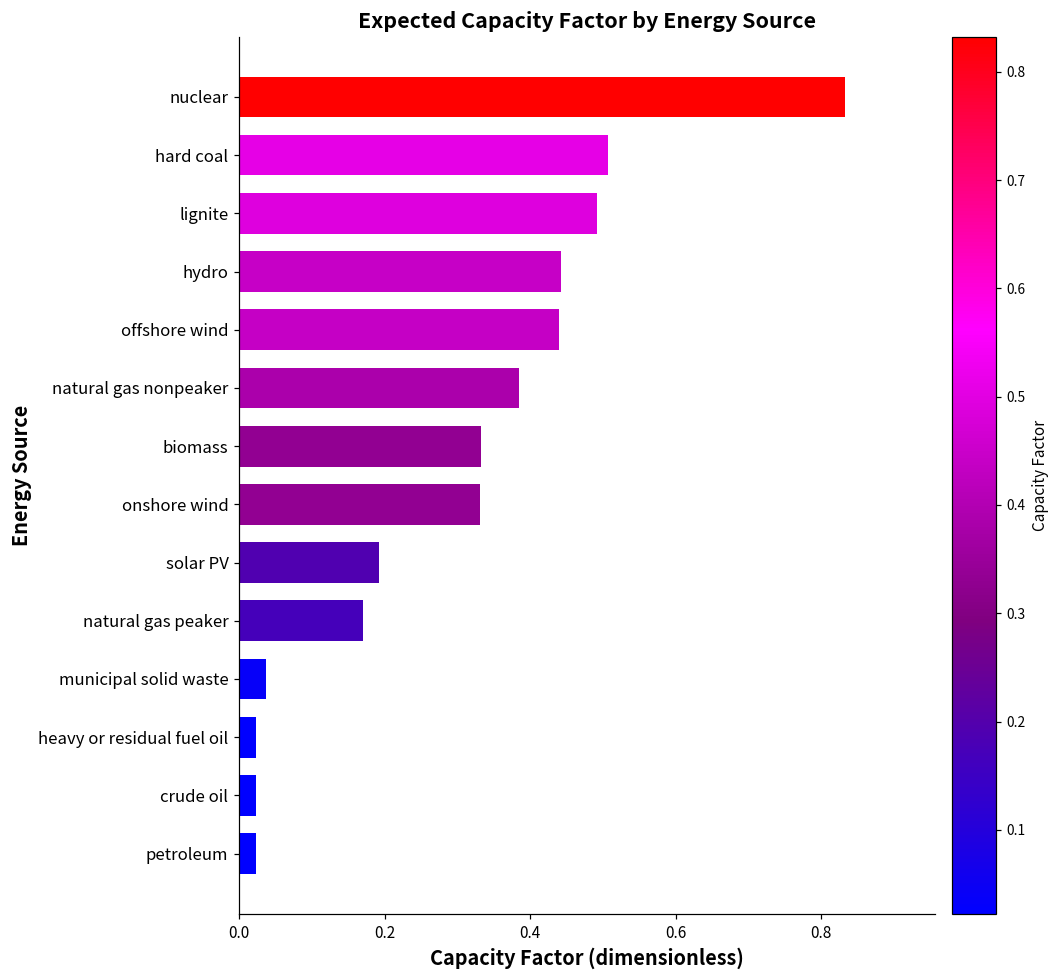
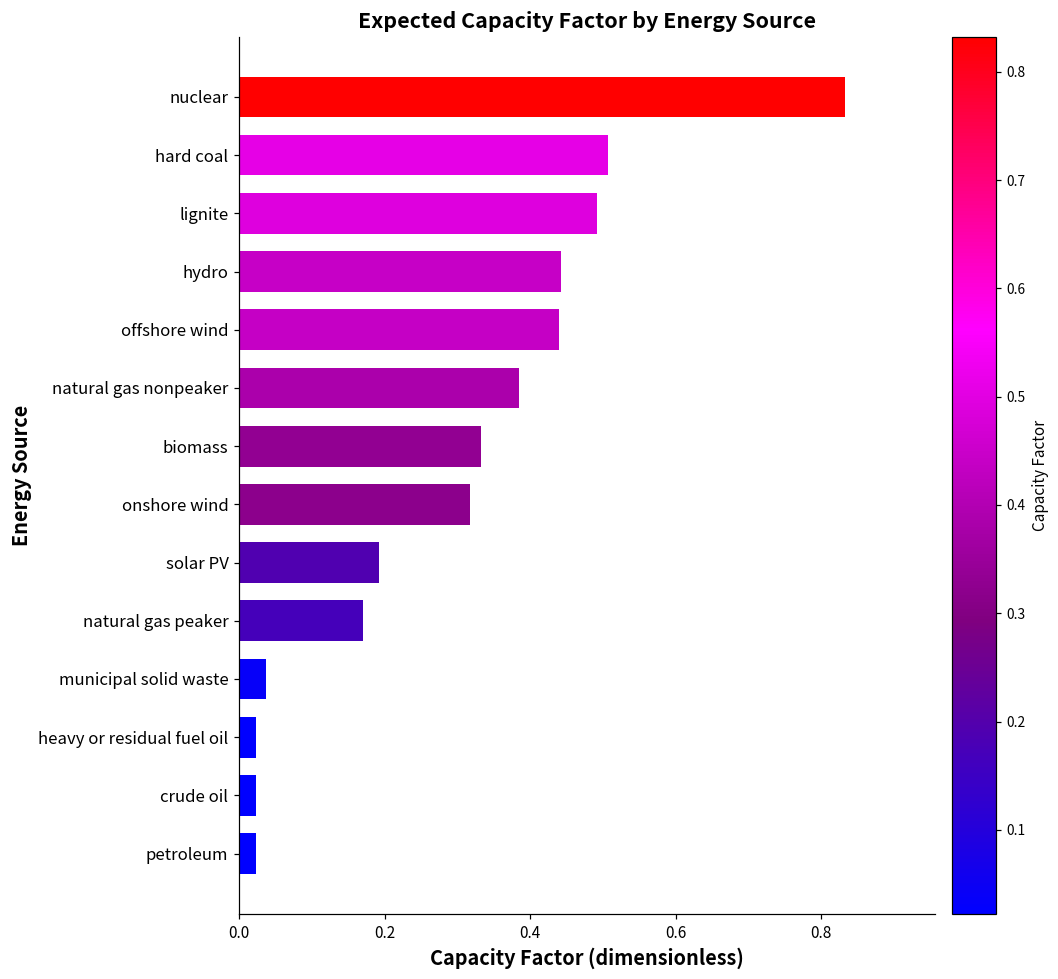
  {
    "nuclear": 0.83,
    "hard coal": 0.51,
    "lignite": 0.49,
    "hydro": 0.44,
    "offshore wind": 0.44,
    "natural gas nonpeaker": 0.39,
    "biomass": 0.33,
-   "onshore wind": 0.33,
+   "onshore wind": 0.32,
    "solar PV": 0.19,
    "natural gas peaker": 0.17,
    "municipal solid waste": 0.04,
    "heavy or residual fuel oil": 0.02,
    "crude oil": 0.02,
    "petroleum": 0.02
  }
